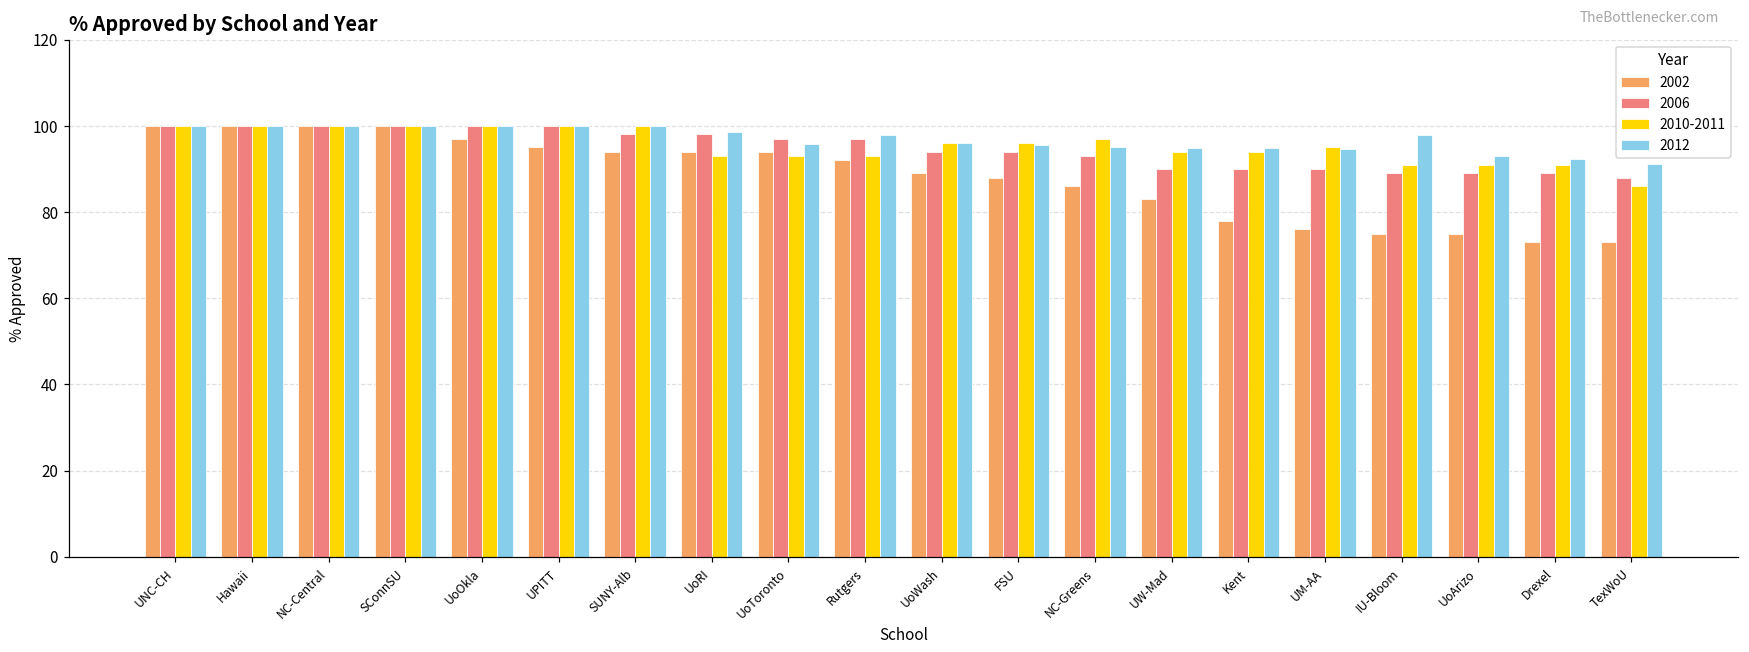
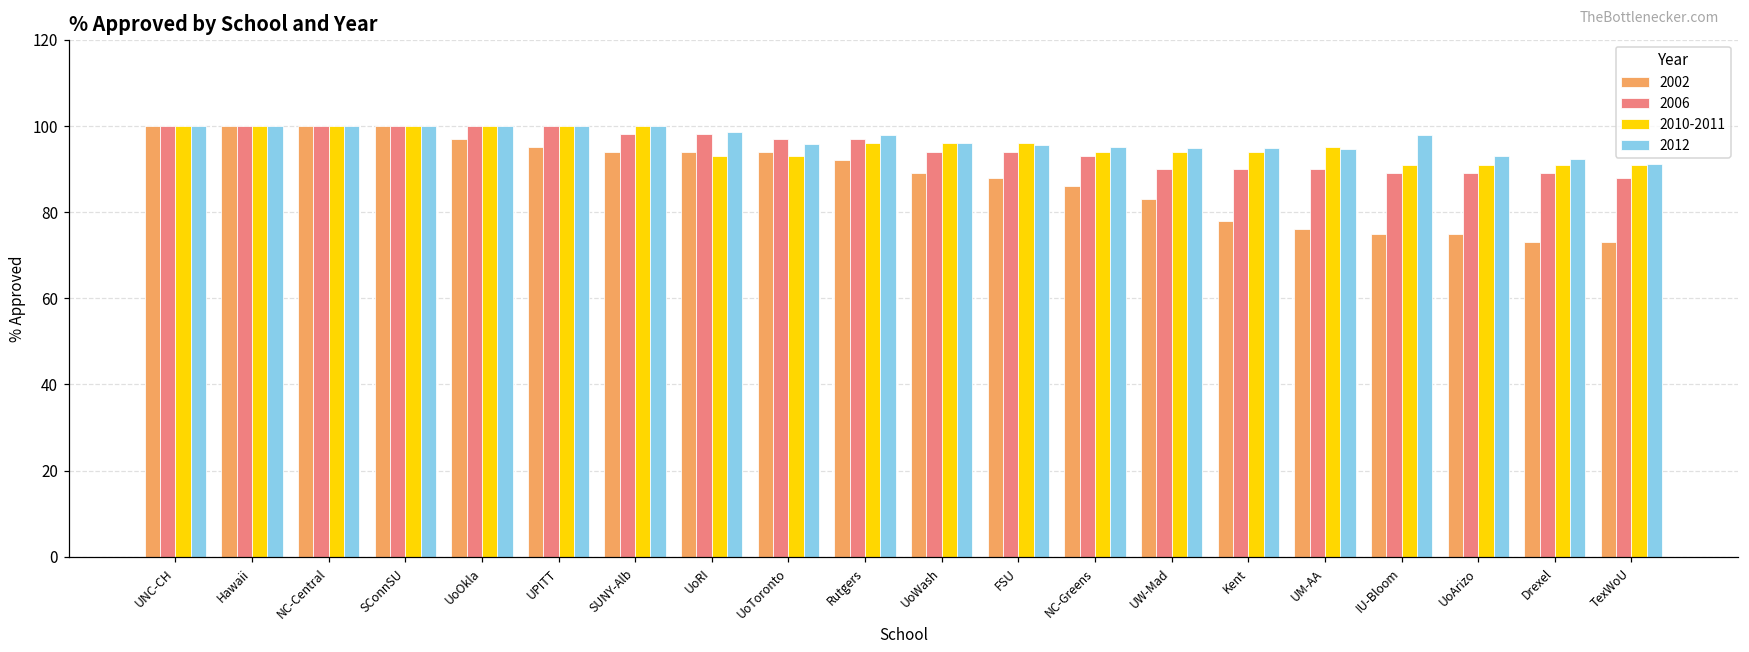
  {
    "2010-2011": {
      "UNC-CH": 100,
      "Hawaii": 100,
      "NC-Central": 100,
      "SConnSU": 100,
      "UoOkla": 100,
      "UPITT": 100,
      "SUNY-Alb": 100,
      "UoRI": 93,
      "UoToronto": 93,
-     "Rutgers": 93,
+     "Rutgers": 96,
      "UoWash": 96,
      "FSU": 96,
-     "NC-Greens": 97,
+     "NC-Greens": 94,
      "UW-Mad": 94,
      "Kent": 94,
      "UM-AA": 95,
      "IU-Bloom": 91,
      "UoArizo": 91,
      "Drexel": 91,
-     "TexWoU": 86
+     "TexWoU": 91
    },
    "2012": {
      "UNC-CH": 100,
      "Hawaii": 100,
      "NC-Central": 100,
      "SConnSU": 100,
      "UoOkla": 100,
      "UPITT": 100,
      "SUNY-Alb": 100,
      "UoRI": 99,
      "UoToronto": 96,
      "Rutgers": 98,
      "UoWash": 96,
      "FSU": 96,
      "NC-Greens": 95,
      "UW-Mad": 95,
      "Kent": 95,
      "UM-AA": 95,
      "IU-Bloom": 98,
      "UoArizo": 93,
      "Drexel": 92,
      "TexWoU": 91
    }
  }
